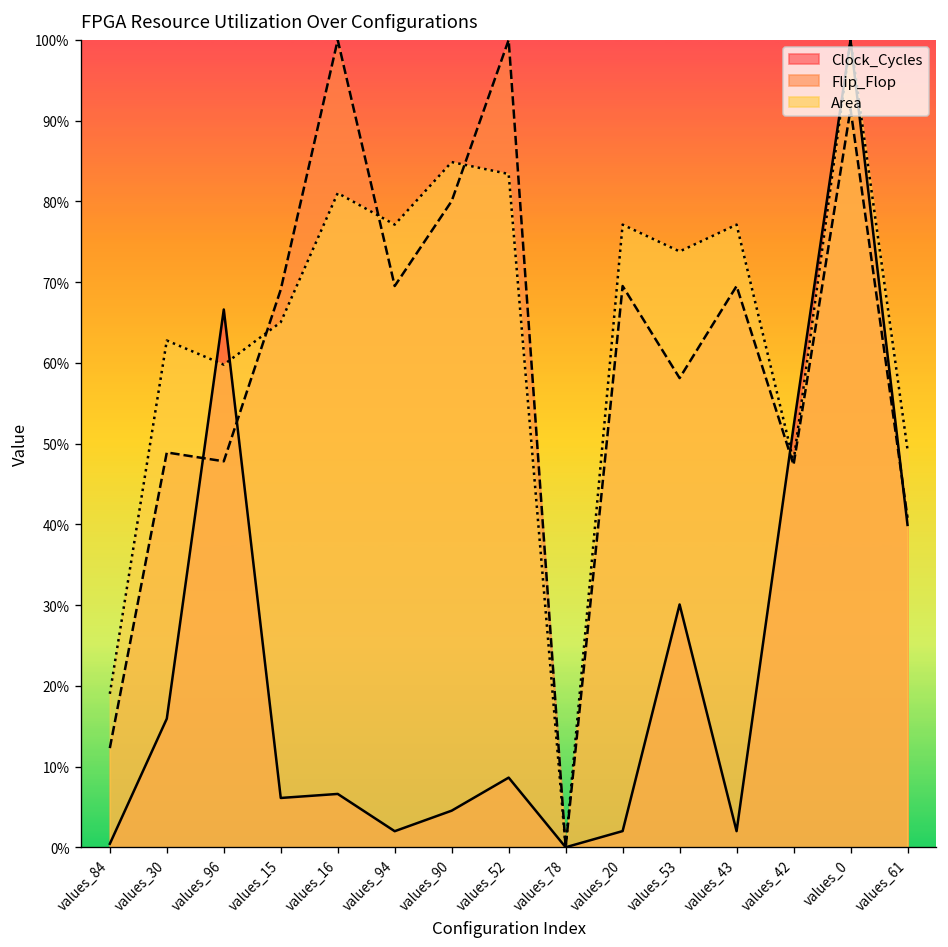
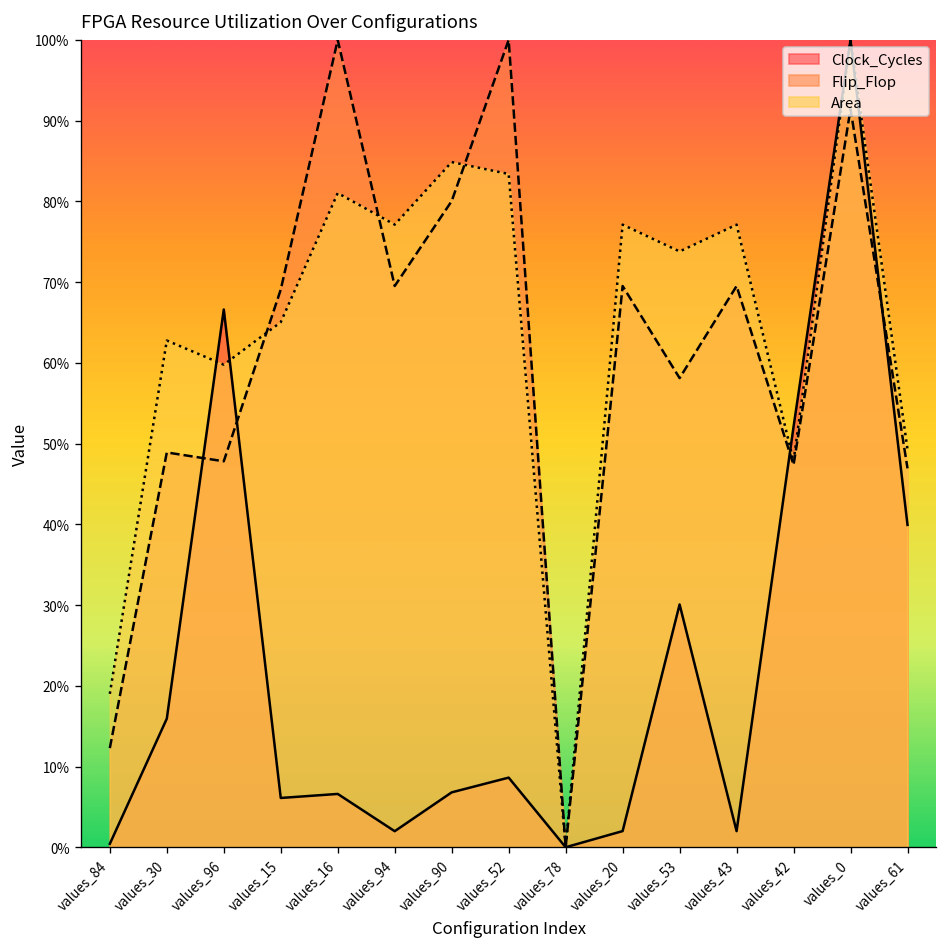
  {
    "Clock_Cycles": {
      "values_84": "0%",
      "values_30": "16%",
      "values_96": "67%",
      "values_15": "6%",
      "values_16": "7%",
      "values_94": "2%",
-     "values_90": "5%",
+     "values_90": "7%",
      "values_52": "9%",
      "values_20": "2%",
      "values_53": "30%",
      "values_43": "2%",
      "values_42": "52%",
      "values_61": "40%"
    },
    "Flip_Flop": {
      "values_84": "12%",
      "values_30": "49%",
      "values_96": "48%",
      "values_15": "69%",
      "values_16": "100%",
      "values_94": "70%",
      "values_90": "80%",
      "values_52": "100%",
      "values_20": "70%",
      "values_53": "58%",
      "values_43": "70%",
      "values_42": "47%",
-     "values_61": "41%"
+     "values_61": "47%"
    },
    "Area": {
      "values_84": "19%",
      "values_30": "63%",
      "values_96": "60%",
      "values_15": "65%",
      "values_16": "81%",
      "values_94": "77%",
      "values_90": "85%",
      "values_52": "83%",
      "values_20": "77%",
      "values_53": "74%",
      "values_43": "77%",
      "values_42": "48%",
      "values_61": "49%"
    }
  }
